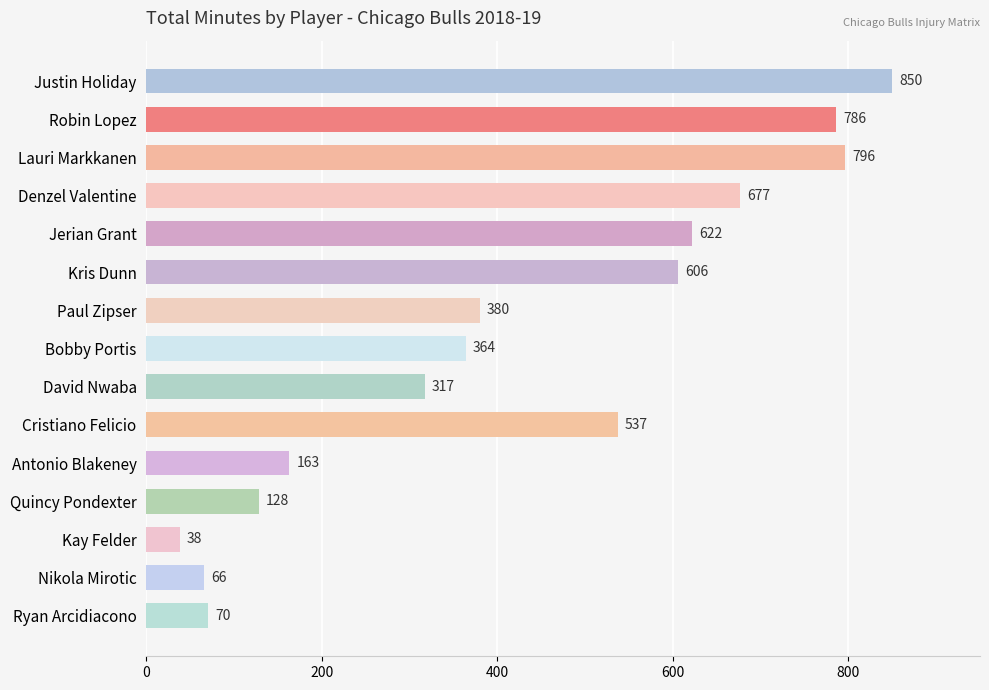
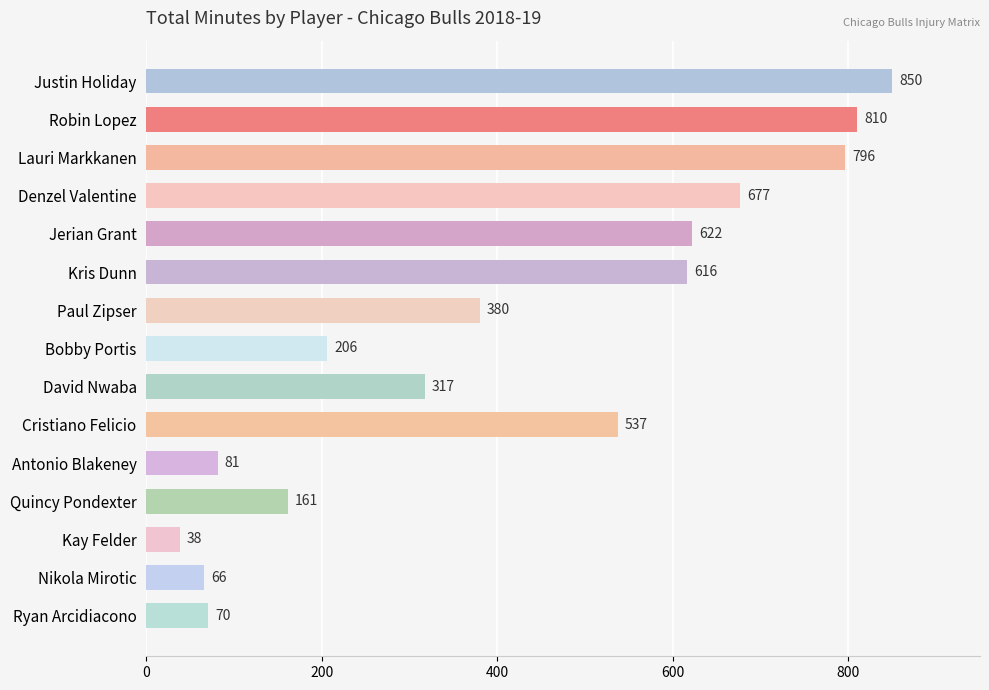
  {
    "Justin Holiday": 850,
-   "Robin Lopez": 786,
+   "Robin Lopez": 810,
    "Lauri Markkanen": 796,
    "Denzel Valentine": 677,
    "Jerian Grant": 622,
-   "Kris Dunn": 606,
+   "Kris Dunn": 616,
    "Paul Zipser": 380,
-   "Bobby Portis": 364,
+   "Bobby Portis": 206,
    "David Nwaba": 317,
    "Cristiano Felicio": 537,
-   "Antonio Blakeney": 163,
-   "Quincy Pondexter": 128,
+   "Antonio Blakeney": 81,
+   "Quincy Pondexter": 161,
    "Kay Felder": 38,
    "Nikola Mirotic": 66,
    "Ryan Arcidiacono": 70
  }
